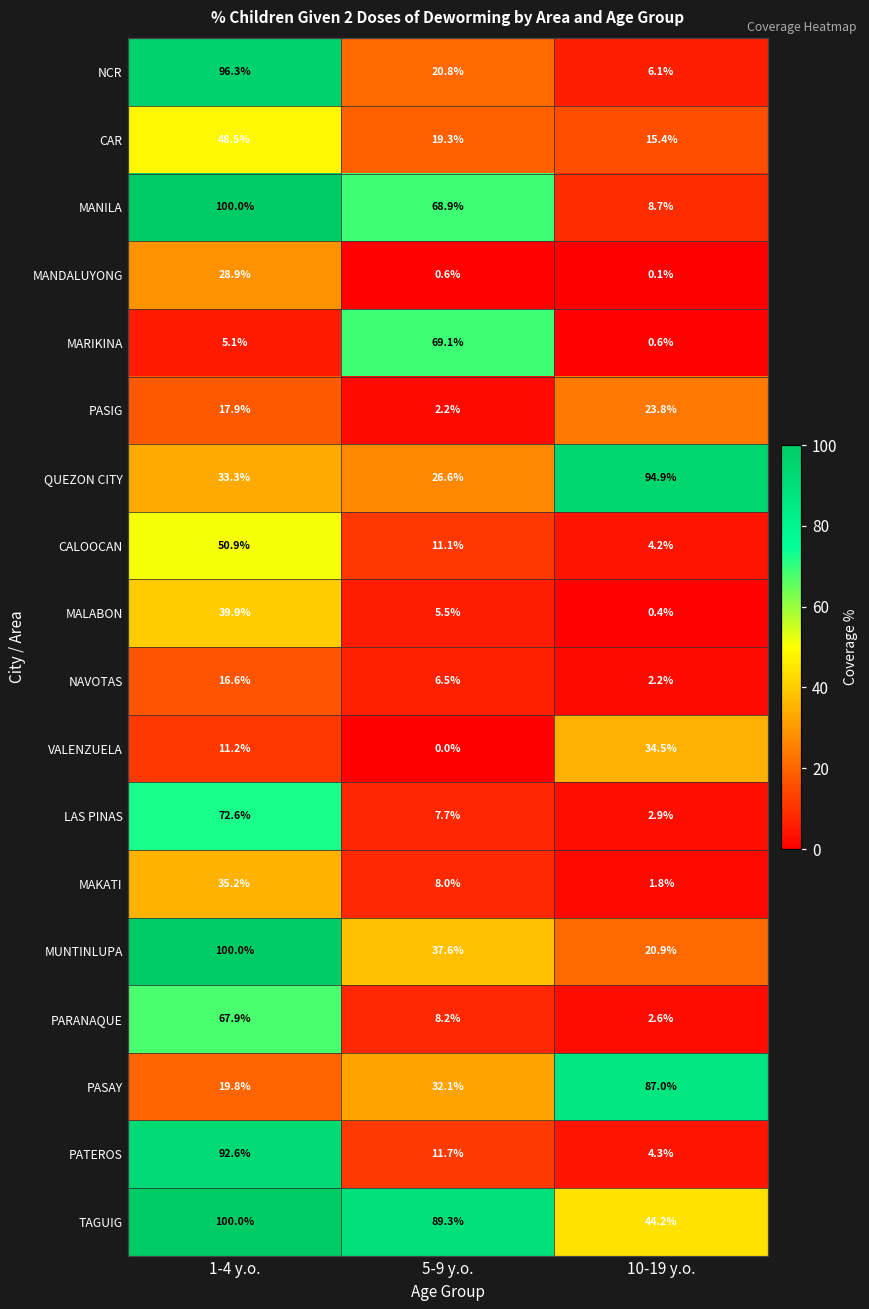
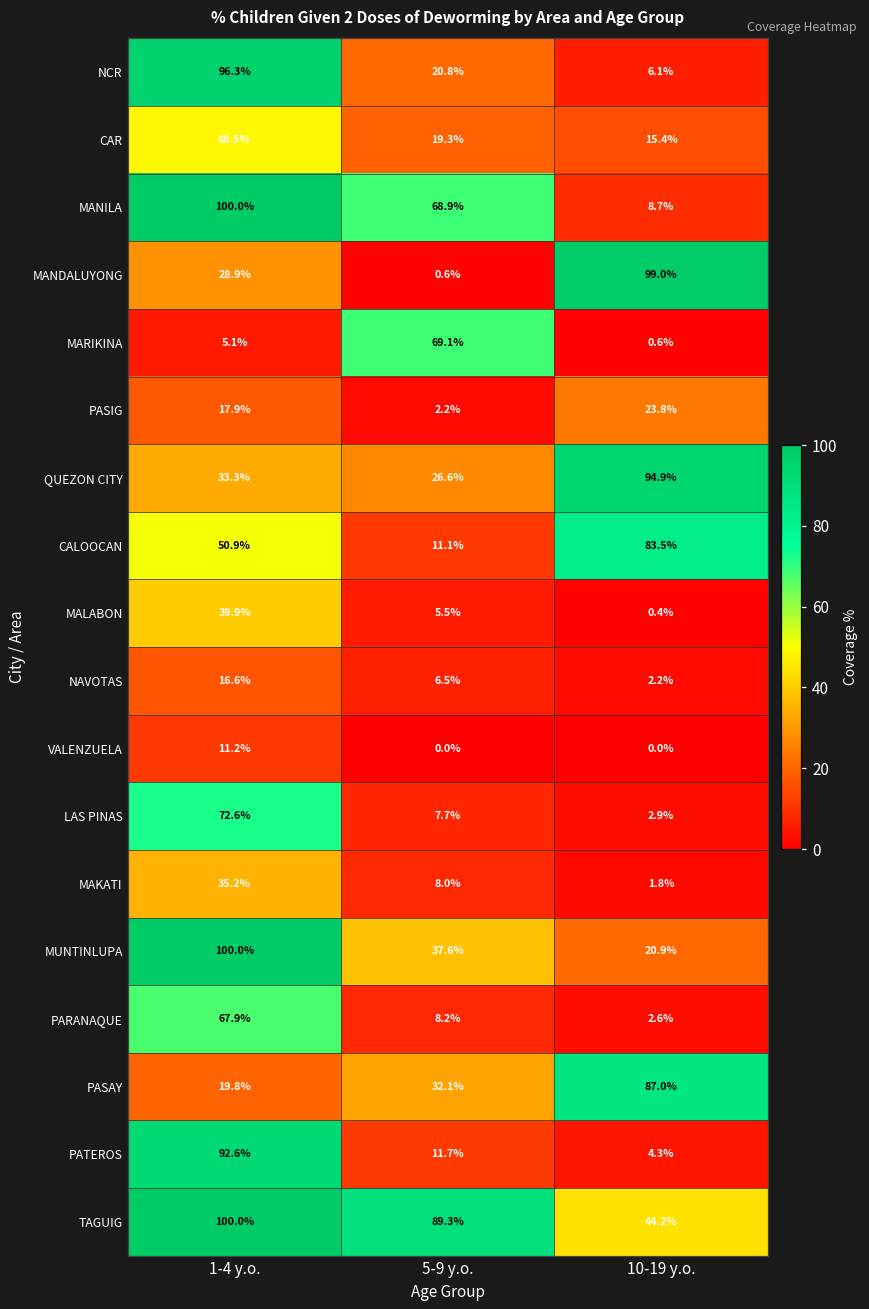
  {
    "NCR": {
      "1-4 y.o.": "96.3%",
      "5-9 y.o.": "20.8%",
      "10-19 y.o.": "6.1%"
    },
    "CAR": {
      "1-4 y.o.": "48.5%",
      "5-9 y.o.": "19.3%",
      "10-19 y.o.": "15.4%"
    },
    "MANILA": {
      "1-4 y.o.": "100.0%",
      "5-9 y.o.": "68.9%",
      "10-19 y.o.": "8.7%"
    },
    "MANDALUYONG": {
      "1-4 y.o.": "28.9%",
      "5-9 y.o.": "0.6%",
-     "10-19 y.o.": "0.1%"
+     "10-19 y.o.": "99.0%"
    },
    "MARIKINA": {
      "1-4 y.o.": "5.1%",
      "5-9 y.o.": "69.1%",
      "10-19 y.o.": "0.6%"
    },
    "PASIG": {
      "1-4 y.o.": "17.9%",
      "5-9 y.o.": "2.2%",
      "10-19 y.o.": "23.8%"
    },
    "QUEZON CITY": {
      "1-4 y.o.": "33.3%",
      "5-9 y.o.": "26.6%",
      "10-19 y.o.": "94.9%"
    },
    "CALOOCAN": {
      "1-4 y.o.": "50.9%",
      "5-9 y.o.": "11.1%",
-     "10-19 y.o.": "4.2%"
+     "10-19 y.o.": "83.5%"
    },
    "MALABON": {
      "1-4 y.o.": "39.9%",
      "5-9 y.o.": "5.5%",
      "10-19 y.o.": "0.4%"
    },
    "NAVOTAS": {
      "1-4 y.o.": "16.6%",
      "5-9 y.o.": "6.5%",
      "10-19 y.o.": "2.2%"
    },
    "VALENZUELA": {
      "1-4 y.o.": "11.2%",
      "5-9 y.o.": "0.0%",
-     "10-19 y.o.": "34.5%"
+     "10-19 y.o.": "0.0%"
    },
    "LAS PINAS": {
      "1-4 y.o.": "72.6%",
      "5-9 y.o.": "7.7%",
      "10-19 y.o.": "2.9%"
    },
    "MAKATI": {
      "1-4 y.o.": "35.2%",
      "5-9 y.o.": "8.0%",
      "10-19 y.o.": "1.8%"
    },
    "MUNTINLUPA": {
      "1-4 y.o.": "100.0%",
      "5-9 y.o.": "37.6%",
      "10-19 y.o.": "20.9%"
    },
    "PARANAQUE": {
      "1-4 y.o.": "67.9%",
      "5-9 y.o.": "8.2%",
      "10-19 y.o.": "2.6%"
    },
    "PASAY": {
      "1-4 y.o.": "19.8%",
      "5-9 y.o.": "32.1%",
      "10-19 y.o.": "87.0%"
    },
    "PATEROS": {
      "1-4 y.o.": "92.6%",
      "5-9 y.o.": "11.7%",
      "10-19 y.o.": "4.3%"
    },
    "TAGUIG": {
      "1-4 y.o.": "100.0%",
      "5-9 y.o.": "89.3%",
      "10-19 y.o.": "44.2%"
    }
  }
